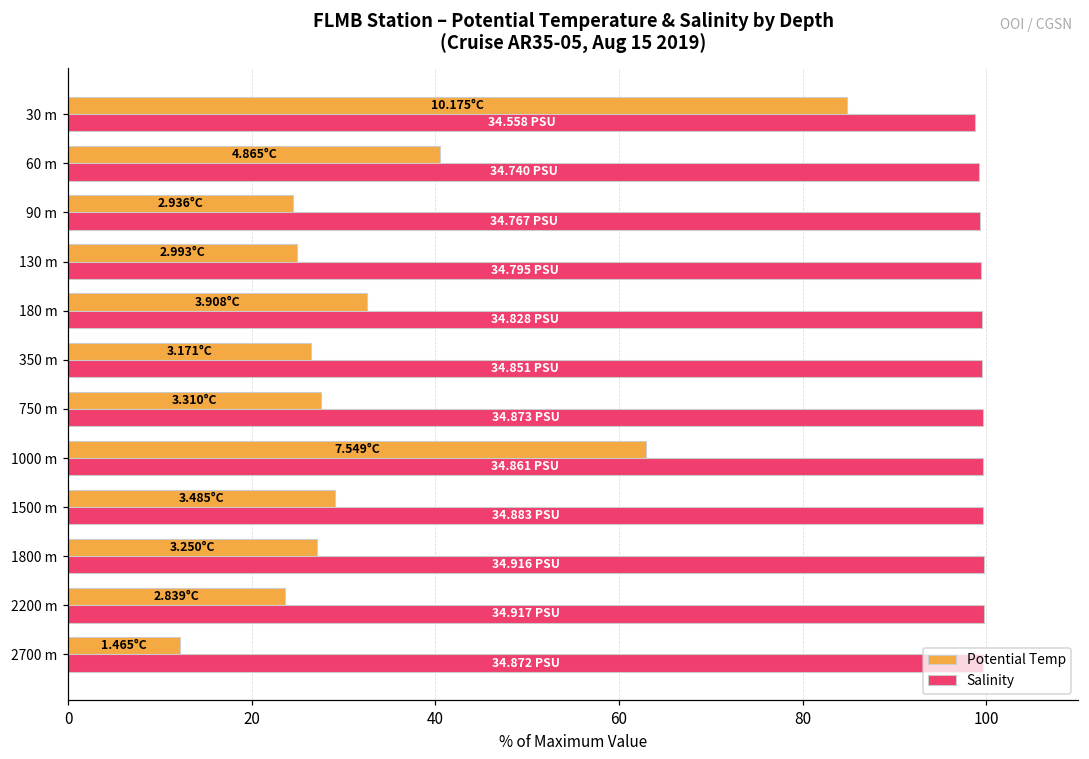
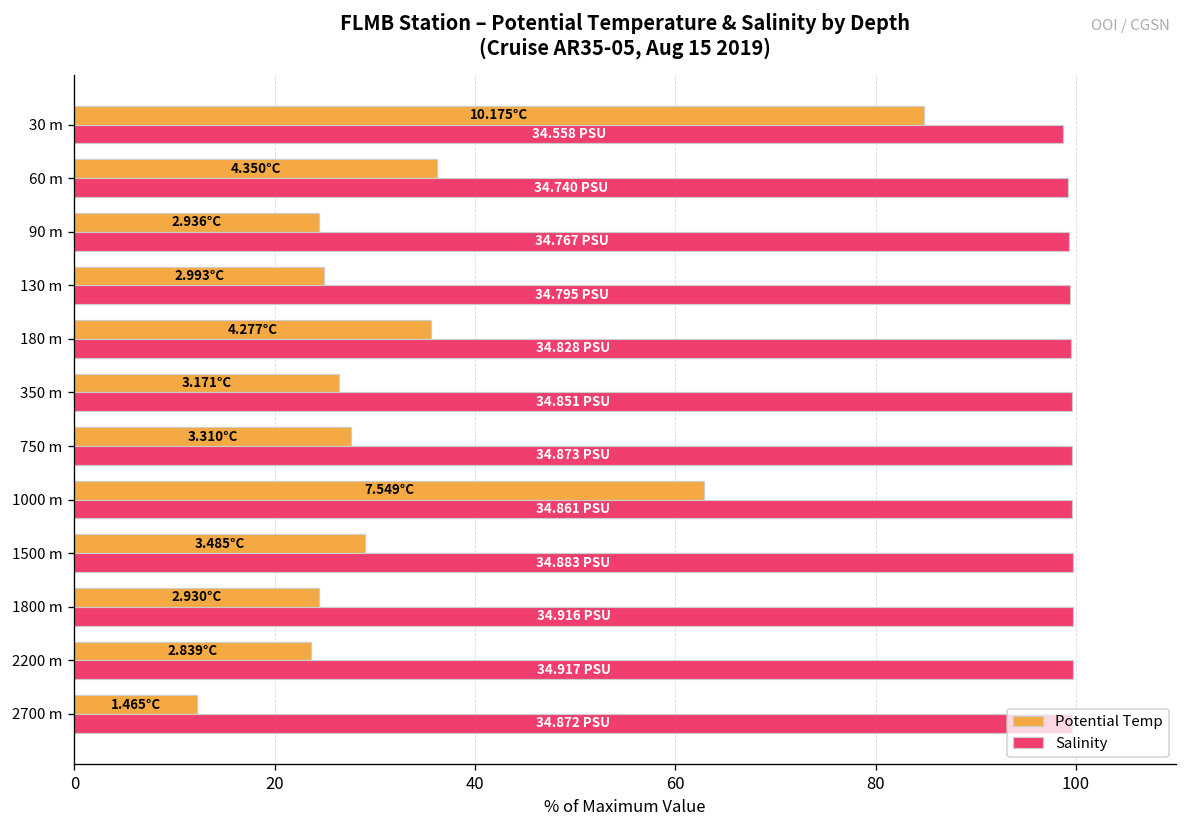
  {
    "Potential Temp": {
-     "60 m": "4.865°C",
-     "180 m": "3.908°C",
-     "1800 m": "3.250°C"
+     "60 m": "4.350°C",
+     "180 m": "4.277°C",
+     "1800 m": "2.930°C"
    }
  }
